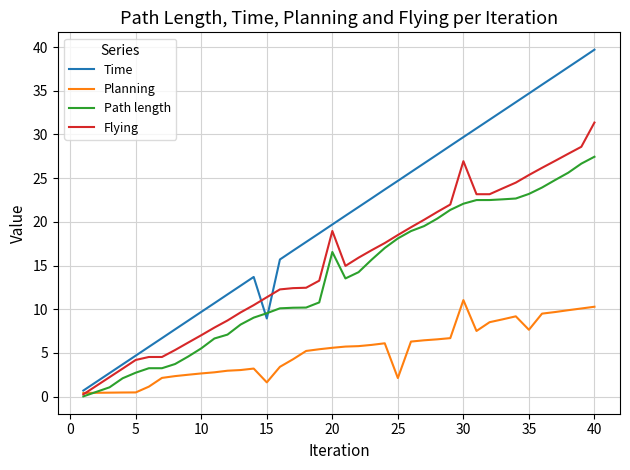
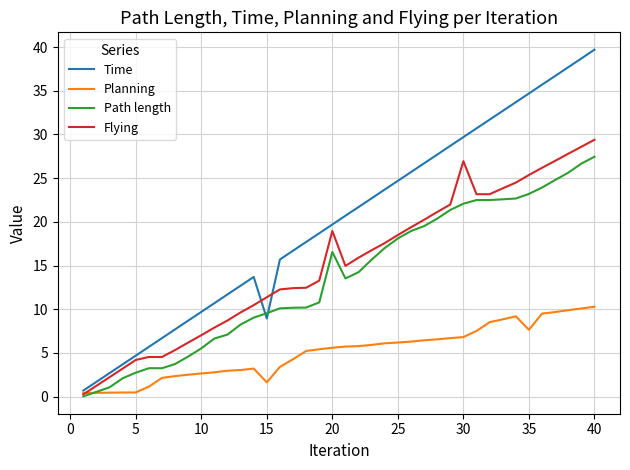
  {
    "Time": {
      "5": 5,
      "10": 10,
      "15": 9,
      "20": 20,
      "25": 25,
      "30": 30,
      "35": 35,
      "40": 40
    },
    "Planning": {
      "5": 0,
      "10": 3,
      "15": 2,
      "20": 6,
-     "25": 2,
-     "30": 11,
+     "25": 6,
+     "30": 7,
      "35": 8,
      "40": 10
    },
    "Path length": {
      "5": 3,
      "10": 6,
      "15": 10,
      "20": 17,
      "25": 18,
      "30": 22,
      "35": 23,
      "40": 27
    },
    "Flying": {
      "5": 4,
      "10": 7,
      "15": 11,
      "20": 19,
      "25": 18,
      "30": 27,
      "35": 25,
-     "40": 31
+     "40": 29
    }
  }
